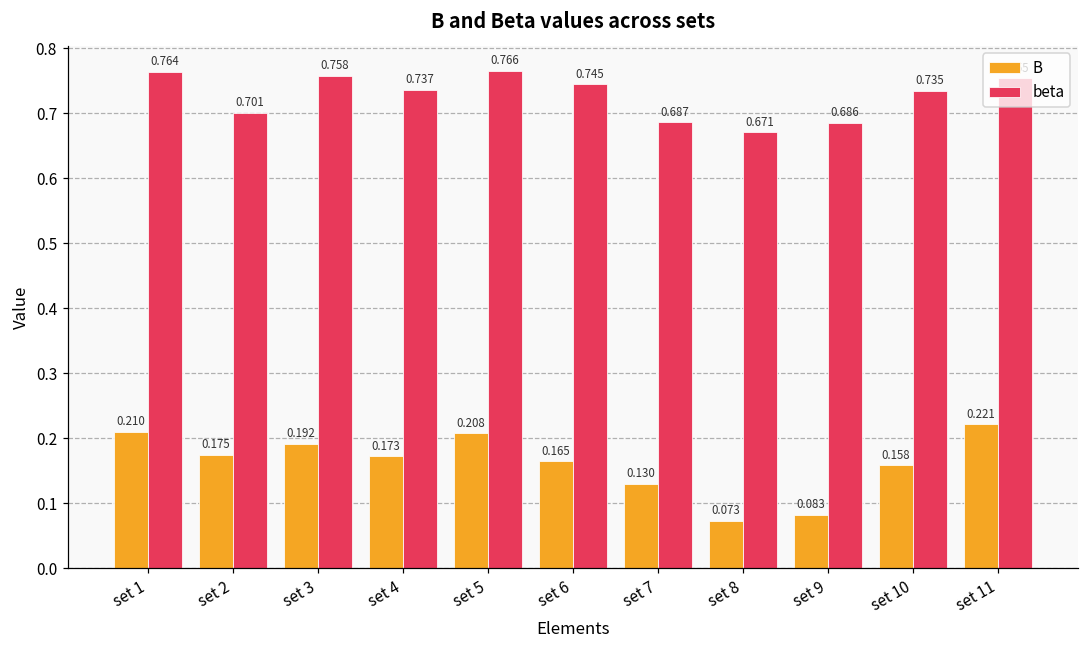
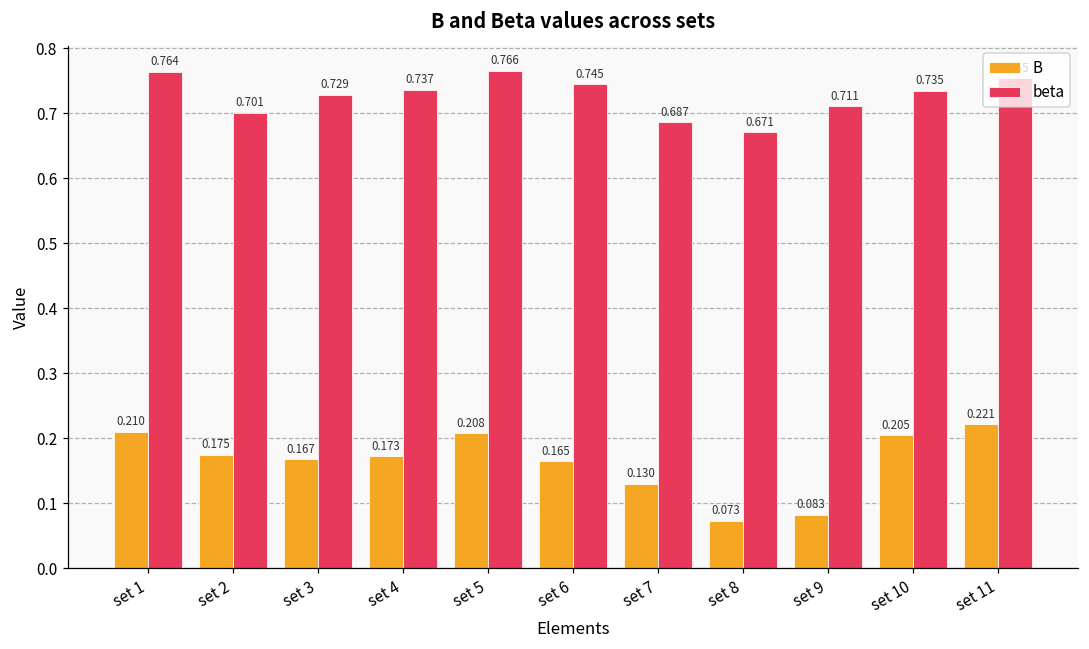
  {
    "B": {
      "set 1": 0.210,
      "set 2": 0.175,
-     "set 3": 0.192,
+     "set 3": 0.167,
      "set 4": 0.173,
      "set 5": 0.208,
      "set 6": 0.165,
      "set 7": 0.130,
      "set 8": 0.073,
      "set 9": 0.083,
-     "set 10": 0.158,
+     "set 10": 0.205,
      "set 11": 0.221
    },
    "beta": {
      "set 1": 0.764,
      "set 2": 0.701,
-     "set 3": 0.758,
+     "set 3": 0.729,
      "set 4": 0.737,
      "set 5": 0.766,
      "set 6": 0.745,
      "set 7": 0.687,
      "set 8": 0.671,
-     "set 9": 0.686,
+     "set 9": 0.711,
      "set 10": 0.735
    }
  }
